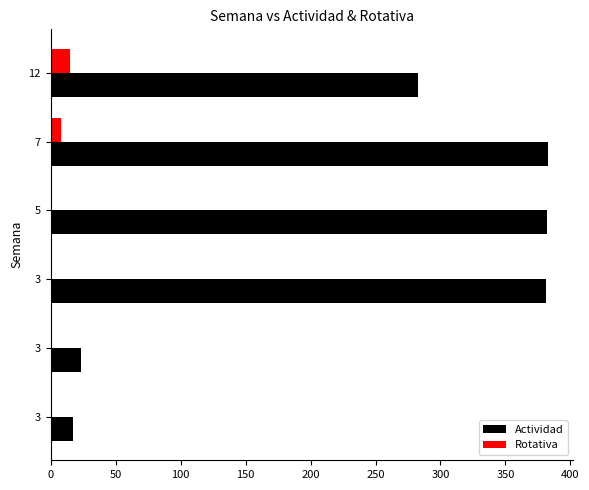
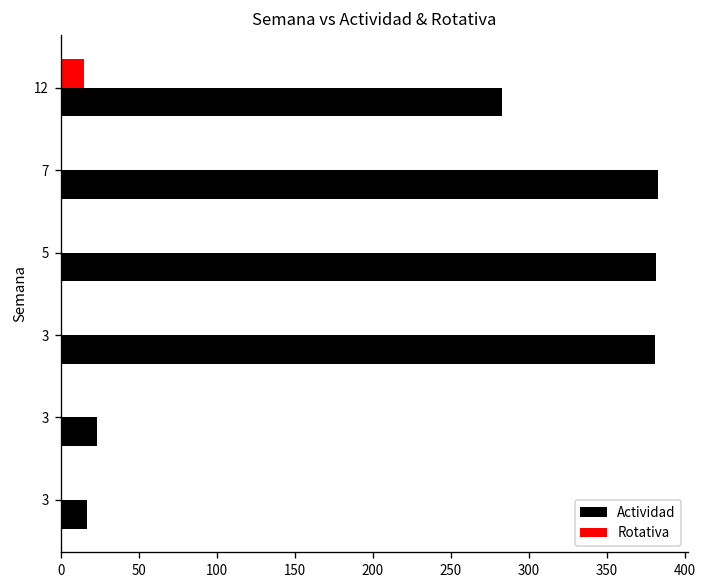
  {
    "Actividad": {
      "12": 283,
      "7": 383,
      "5": 382
    },
    "Rotativa": {
      "12": 15,
-     "7": 8
+     "7": 1
    }
  }
